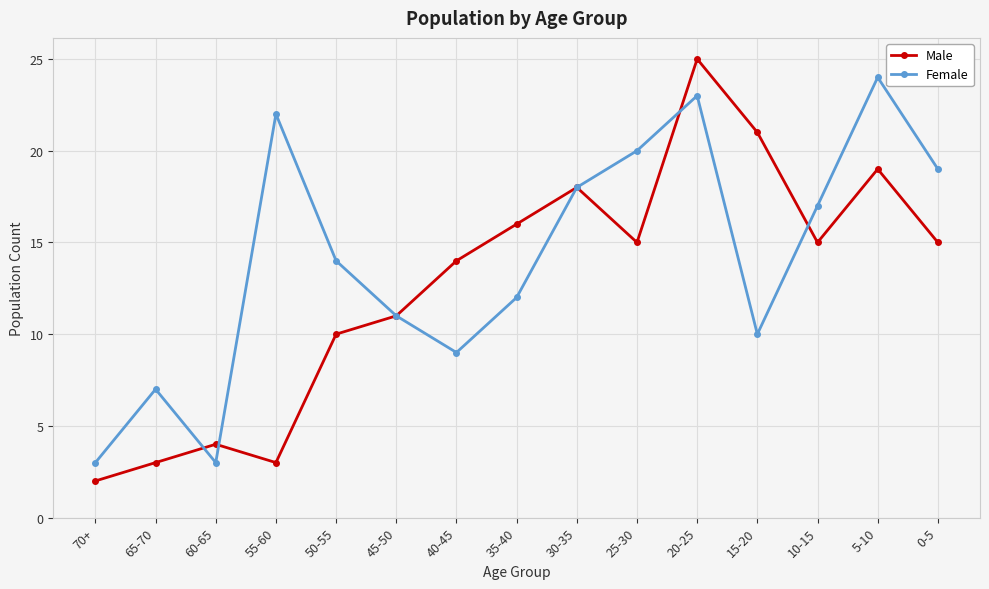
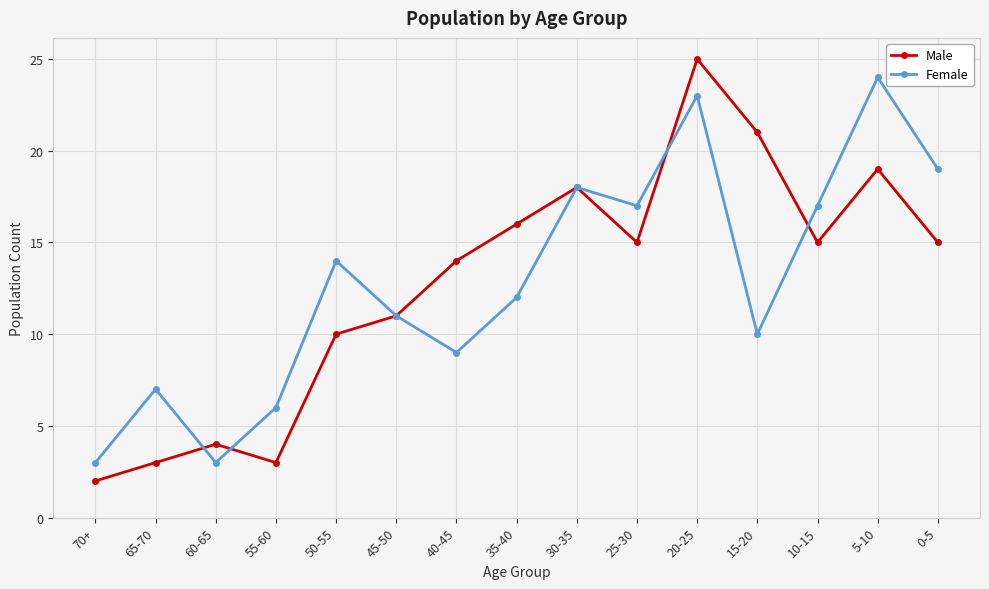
  {
    "Male": {
      "70+": 2,
      "65-70": 3,
      "60-65": 4,
      "55-60": 3,
      "50-55": 10,
      "40-45": 14,
      "35-40": 16,
      "25-30": 15,
      "20-25": 25,
      "15-20": 21,
      "10-15": 15,
      "5-10": 19,
      "0-5": 15
    },
    "Female": {
      "70+": 3,
      "65-70": 7,
      "60-65": 3,
-     "55-60": 22,
+     "55-60": 6,
      "50-55": 14,
      "40-45": 9,
      "35-40": 12,
-     "25-30": 20,
+     "25-30": 17,
      "20-25": 23,
      "15-20": 10,
      "10-15": 17,
      "5-10": 24,
      "0-5": 19
    }
  }
